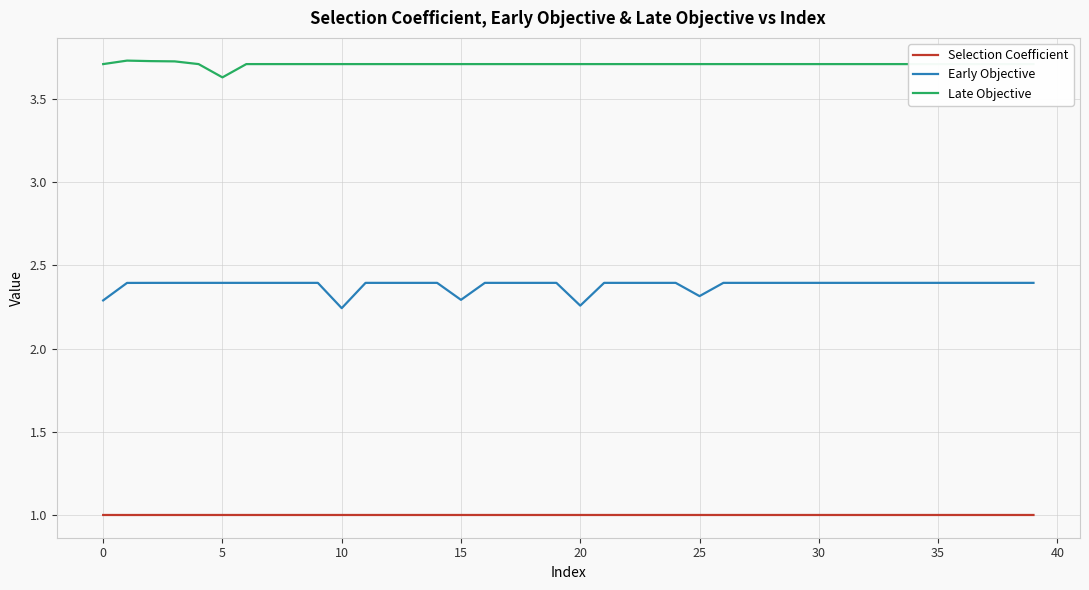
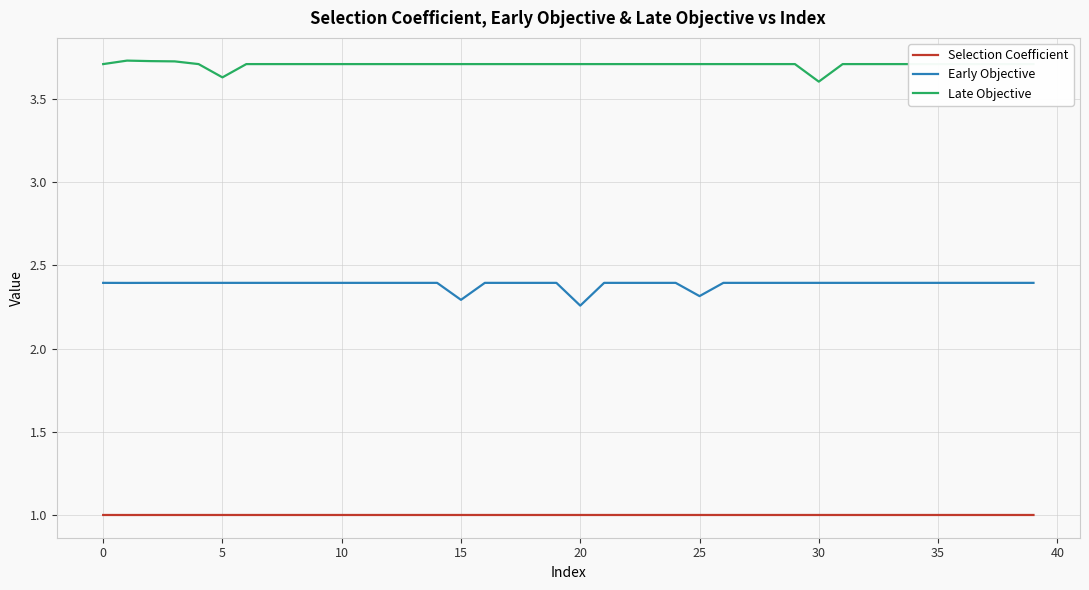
  {
    "Selection Coefficient": {
      "0": 1.00,
      "5": 1.00,
      "10": 1.00,
      "15": 1.00,
      "20": 1.00,
      "25": 1.00,
      "30": 1.00,
      "35": 1.00
    },
    "Early Objective": {
-     "0": 2.29,
+     "0": 2.40,
      "5": 2.40,
-     "10": 2.24,
+     "10": 2.40,
      "15": 2.29,
      "20": 2.26,
      "25": 2.32,
      "30": 2.40,
      "35": 2.40
    },
    "Late Objective": {
      "0": 3.71,
      "5": 3.63,
      "10": 3.71,
      "15": 3.71,
      "20": 3.71,
      "25": 3.71,
-     "30": 3.71
+     "30": 3.60
    }
  }
